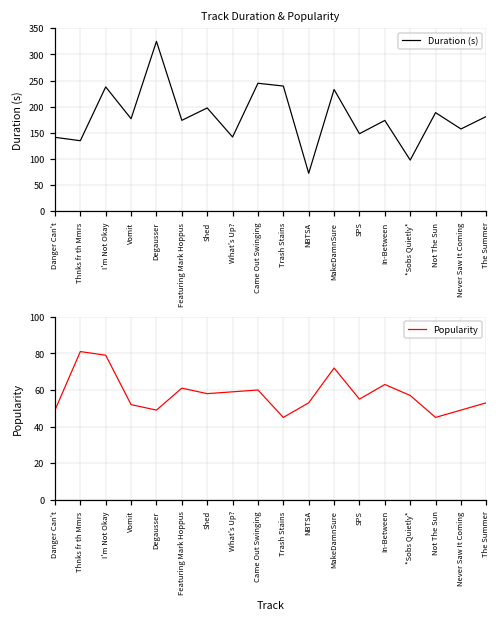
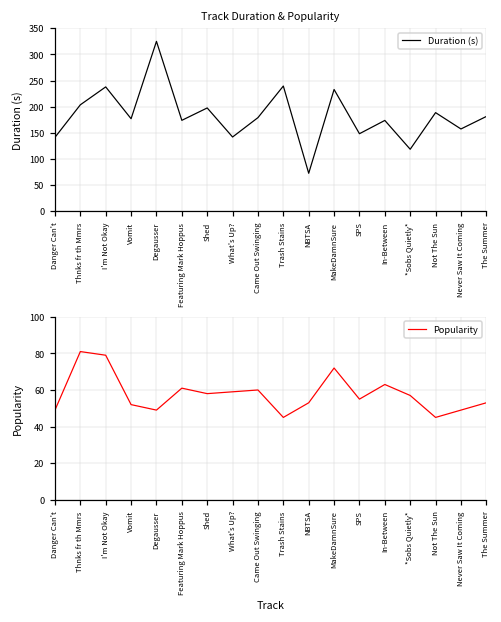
  {
    "Track Duration & Popularity": {
      "Danger Can't": 140,
-     "Thnks fr th Mmrs": 130,
+     "Thnks fr th Mmrs": 200,
      "I'm Not Okay": 240,
      "Vomit": 180,
      "Degausser": 320,
      "Featuring Mark Hoppus": 170,
      "Shed": 200,
      "What's Up?": 140,
-     "Came Out Swinging": 240,
+     "Came Out Swinging": 180,
      "Trash Stains": 240,
      "NBTSA": 70,
      "MakeDamnSure": 230,
      "SPS": 150,
      "In-Between": 170,
-     "*Sobs Quietly*": 100,
+     "*Sobs Quietly*": 120,
      "Not The Sun": 190,
      "Never Saw It Coming": 160,
      "The Summer": 180
    }
  }
